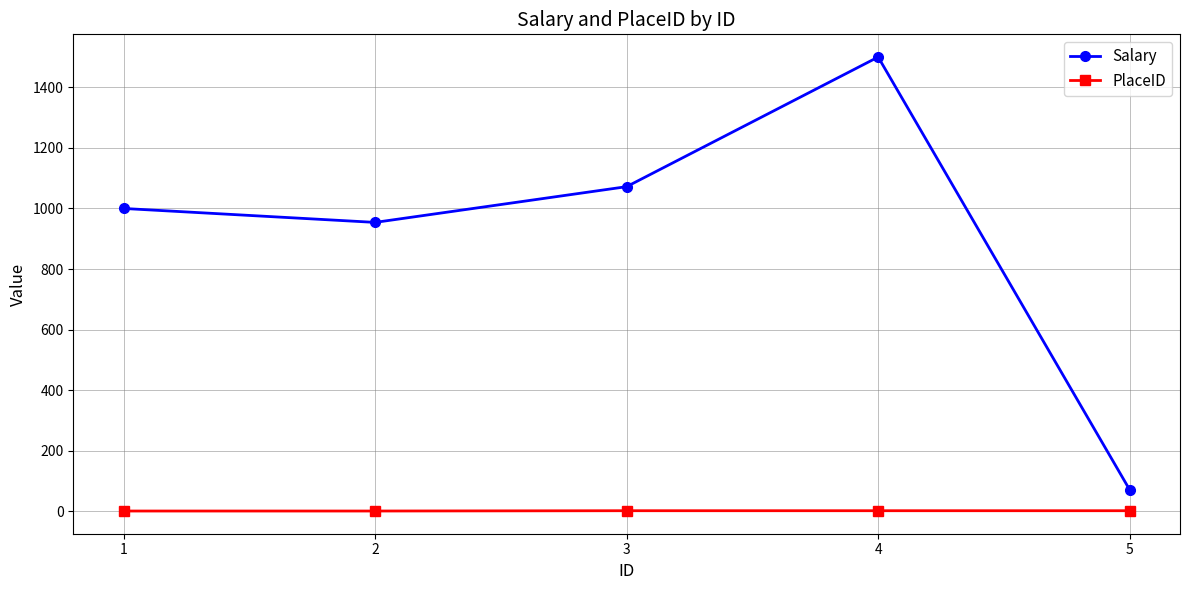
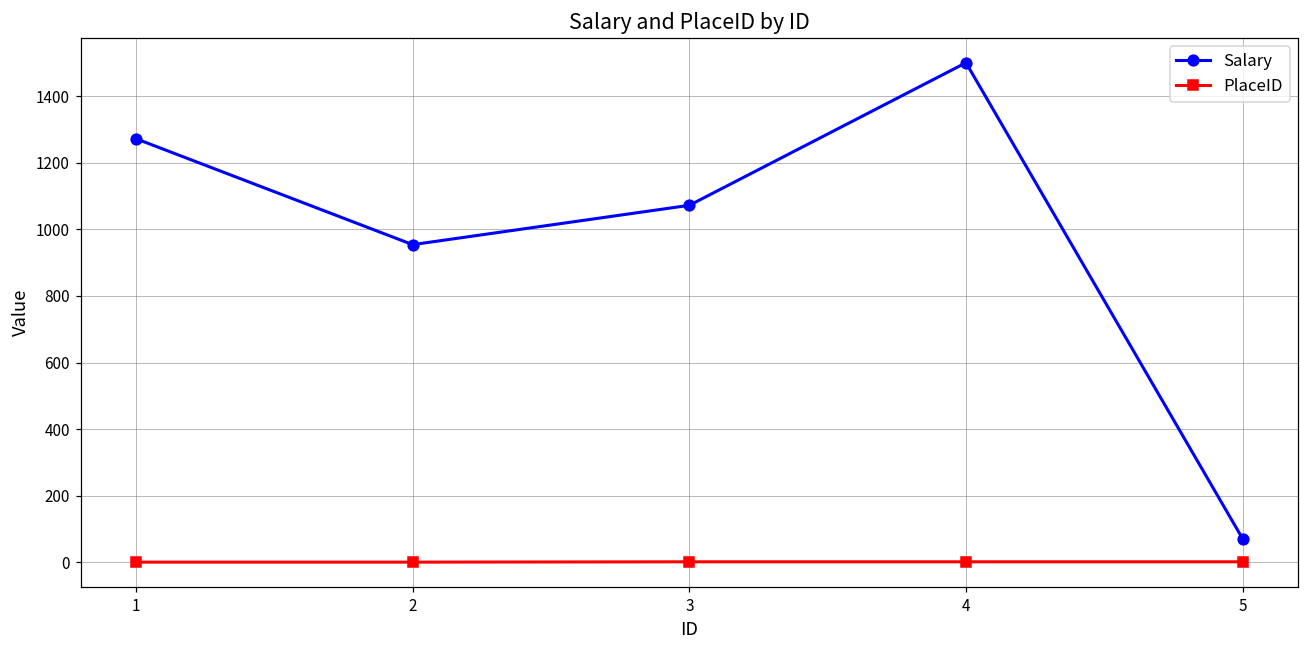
  {
    "Salary": {
-     "1": 1000,
+     "1": 1270,
      "2": 950,
      "3": 1070,
      "4": 1500,
      "5": 70
    },
    "PlaceID": {
      "1": 0,
      "2": 0,
      "3": 0,
      "4": 0,
      "5": 0
    }
  }
